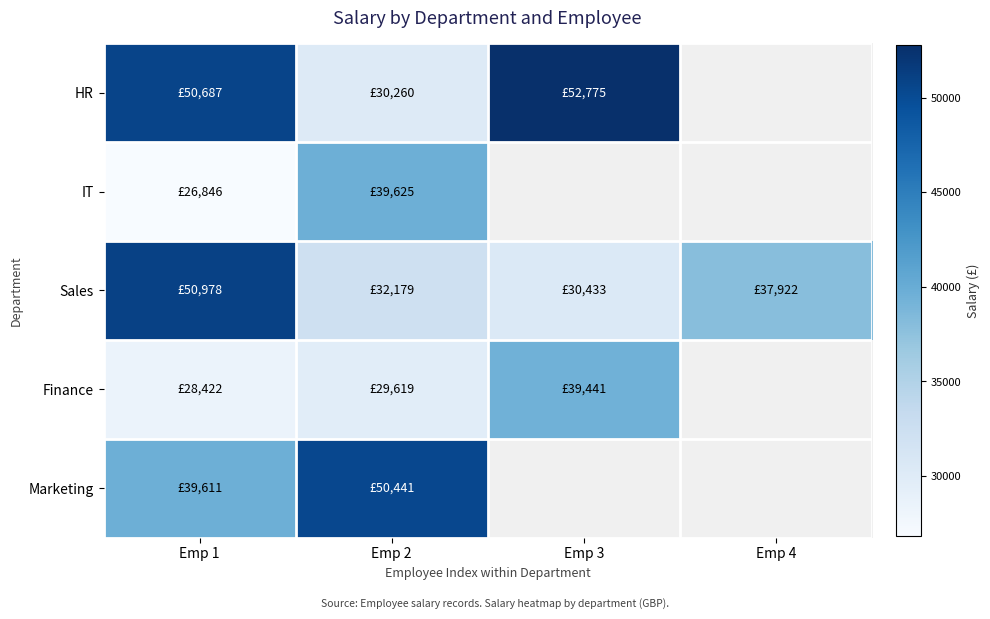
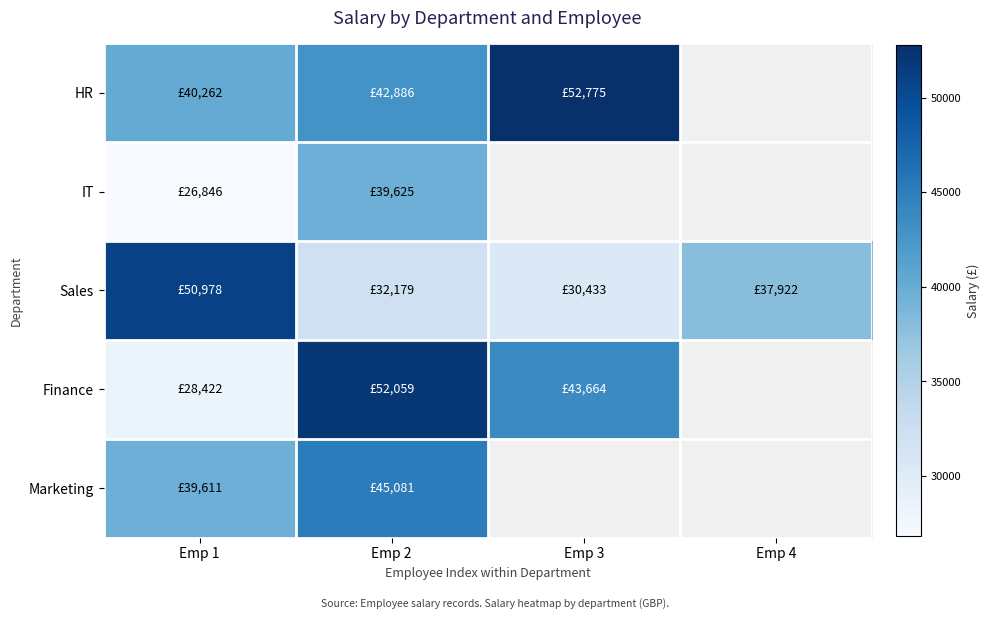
  {
    "HR": {
-     "Emp 1": "£50,687",
-     "Emp 2": "£30,260",
+     "Emp 1": "£40,262",
+     "Emp 2": "£42,886",
      "Emp 3": "£52,775"
    },
    "IT": {
      "Emp 1": "£26,846",
      "Emp 2": "£39,625"
    },
    "Sales": {
      "Emp 1": "£50,978",
      "Emp 2": "£32,179",
      "Emp 3": "£30,433",
      "Emp 4": "£37,922"
    },
    "Finance": {
      "Emp 1": "£28,422",
-     "Emp 2": "£29,619",
-     "Emp 3": "£39,441"
+     "Emp 2": "£52,059",
+     "Emp 3": "£43,664"
    },
    "Marketing": {
      "Emp 1": "£39,611",
-     "Emp 2": "£50,441"
+     "Emp 2": "£45,081"
    }
  }
